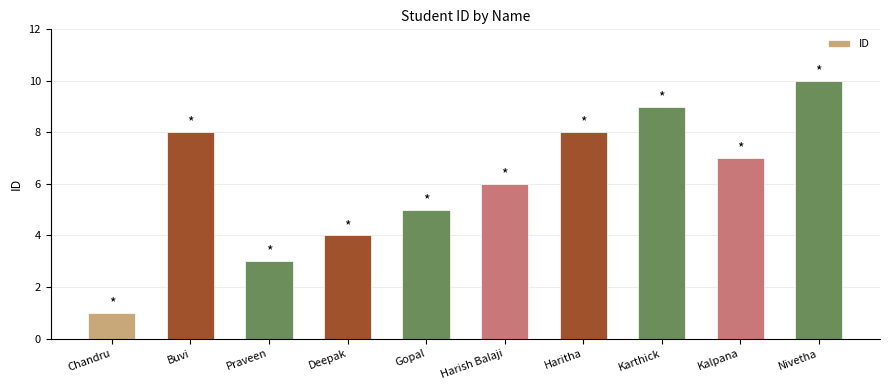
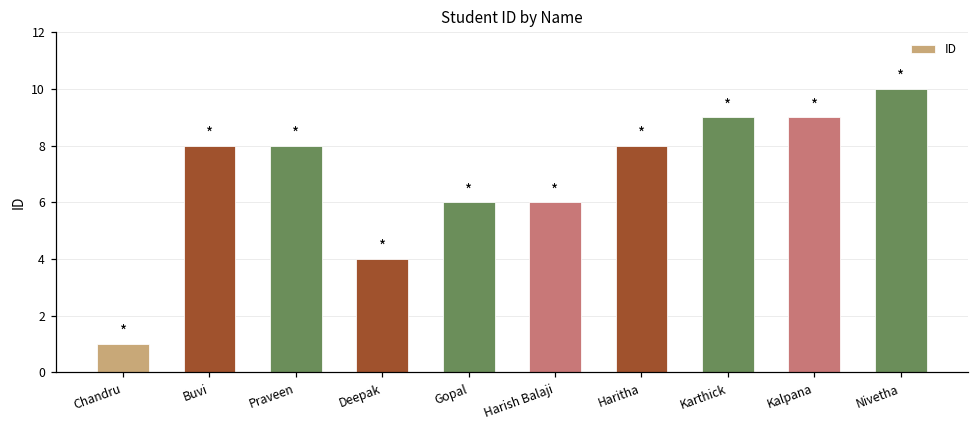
  {
    "Chandru": 1,
    "Buvi": 8,
-   "Praveen": 3,
+   "Praveen": 8,
    "Deepak": 4,
-   "Gopal": 5,
+   "Gopal": 6,
    "Harish Balaji": 6,
    "Haritha": 8,
    "Karthick": 9,
-   "Kalpana": 7,
+   "Kalpana": 9,
    "Nivetha": 10
  }
